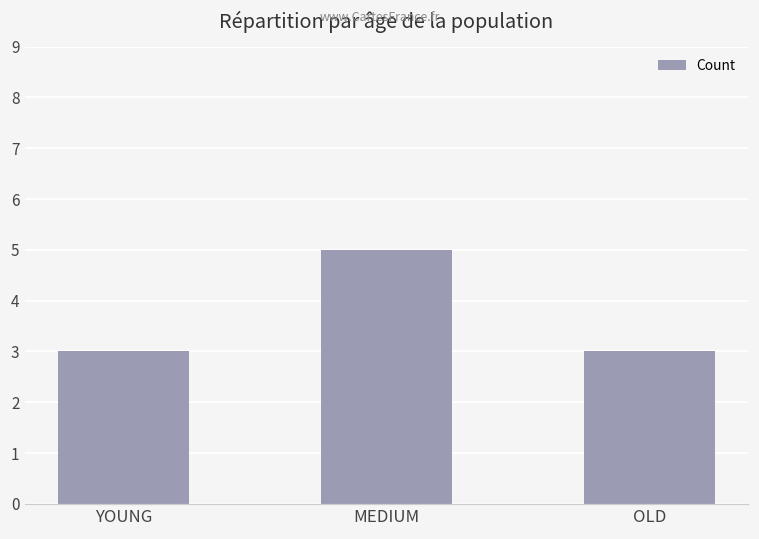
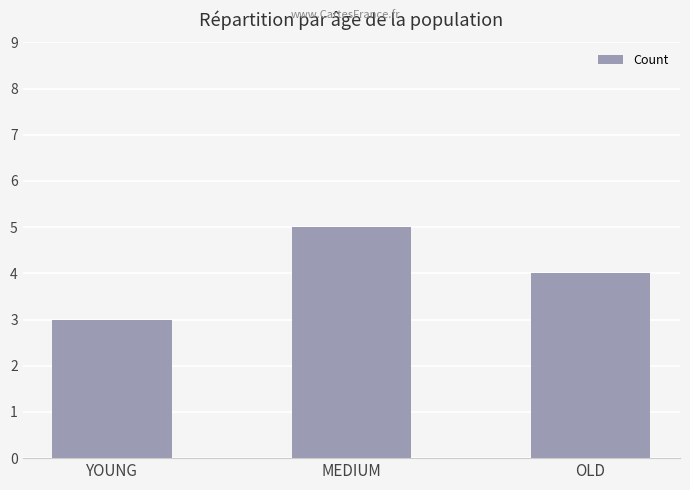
  {
    "YOUNG": 3,
    "MEDIUM": 5,
-   "OLD": 3
+   "OLD": 4
  }
